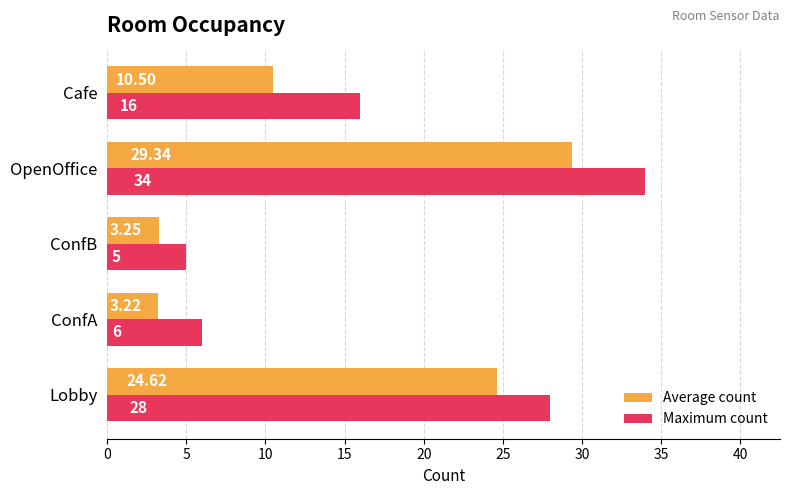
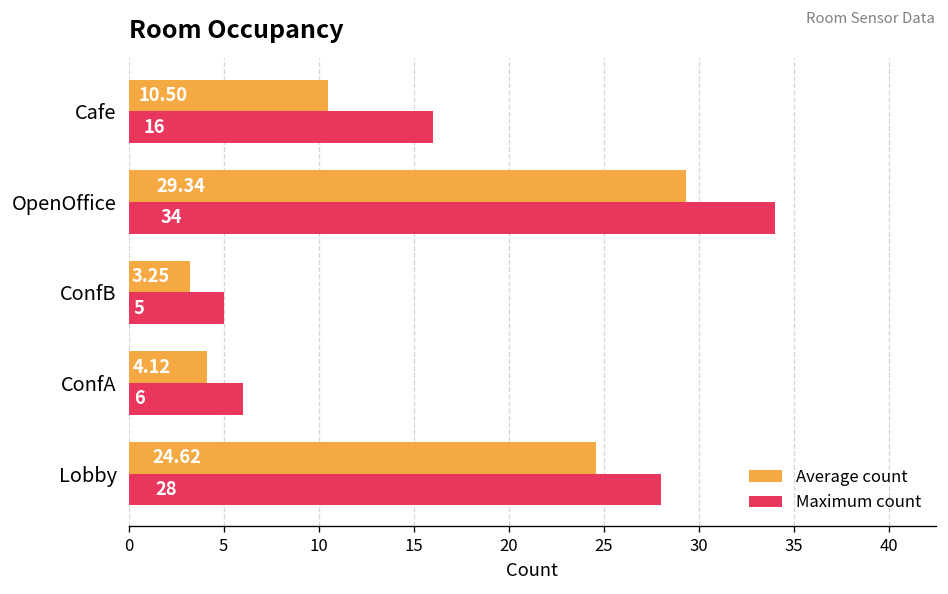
  {
    "Average count": {
      "Cafe": 10.50,
      "OpenOffice": 29.34,
      "ConfB": 3.25,
-     "ConfA": 3.22,
+     "ConfA": 4.12,
      "Lobby": 24.62
    },
    "Maximum count": {
      "Cafe": 16,
      "OpenOffice": 34,
      "ConfB": 5,
      "ConfA": 6,
      "Lobby": 28
    }
  }
